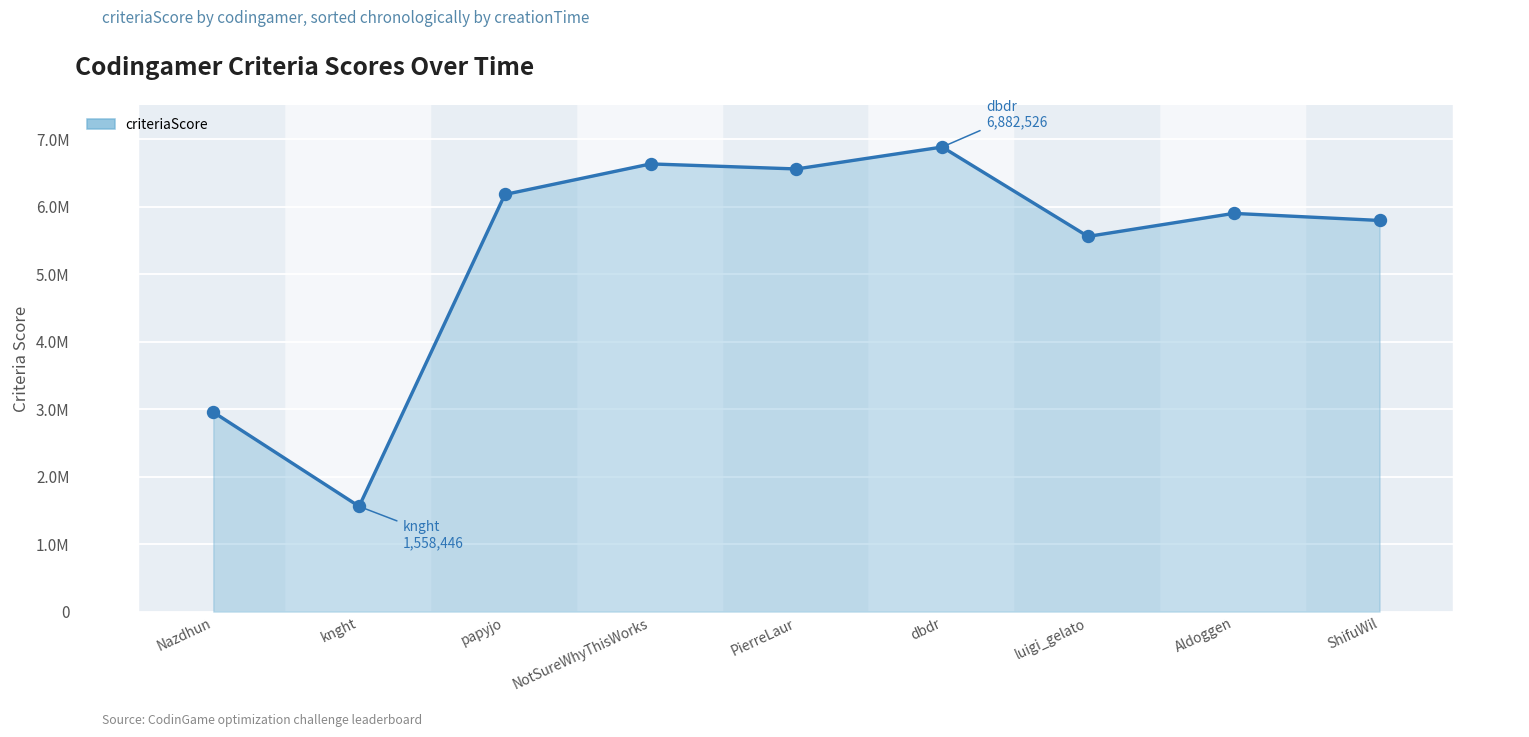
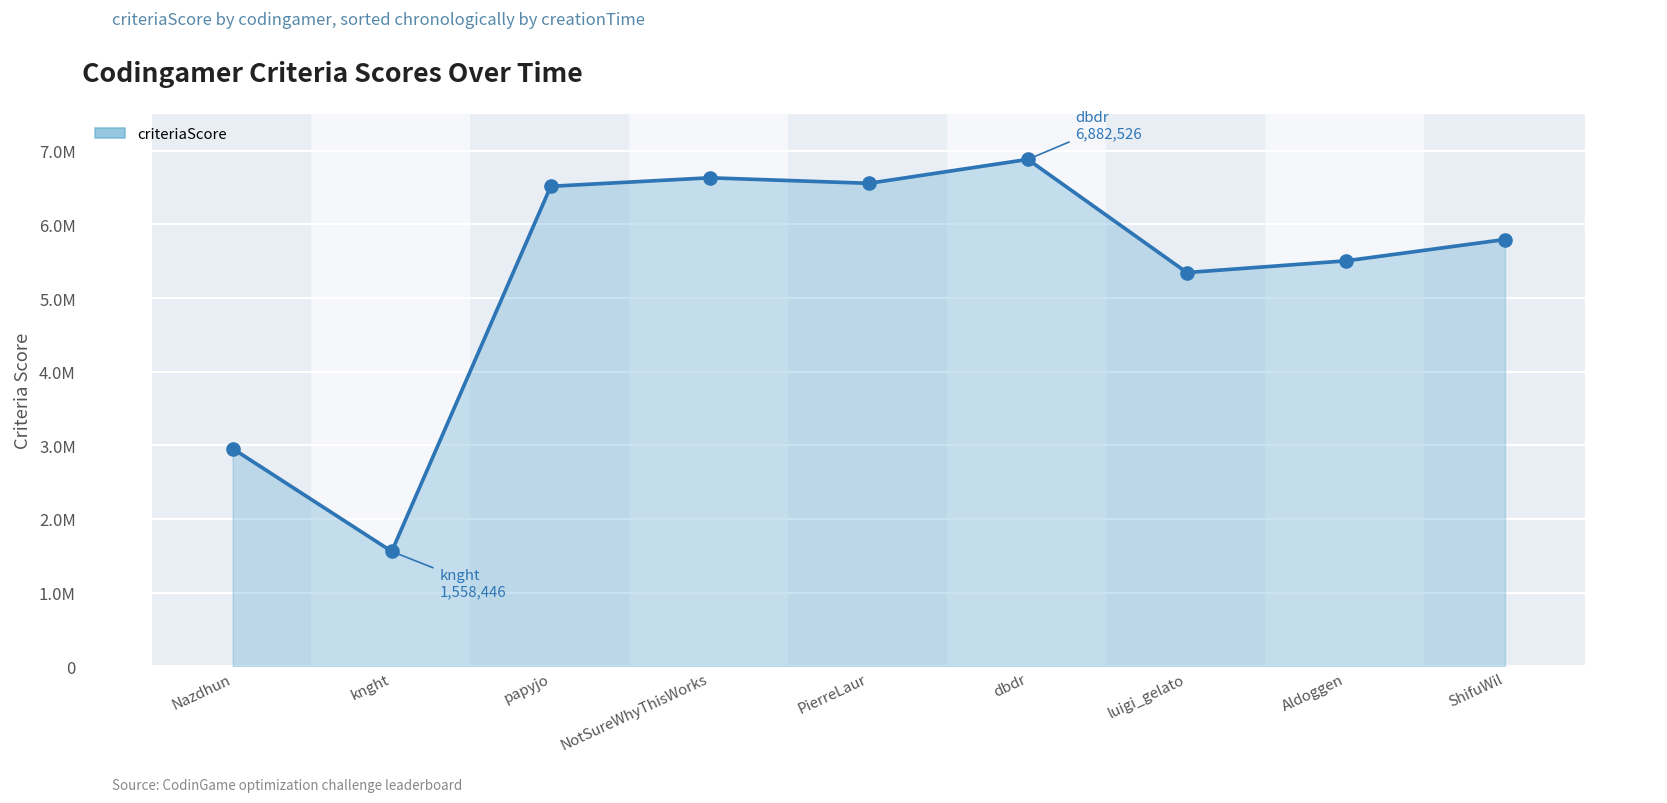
  {
    "Nazdhun": 3000000,
-   "papyjo": 6200000,
+   "papyjo": 6500000,
    "NotSureWhyThisWorks": 6600000,
    "PierreLaur": 6600000,
-   "luigi_gelato": 5600000,
-   "Aldoggen": 5900000,
+   "luigi_gelato": 5300000,
+   "Aldoggen": 5500000,
    "ShifuWil": 5800000
  }
